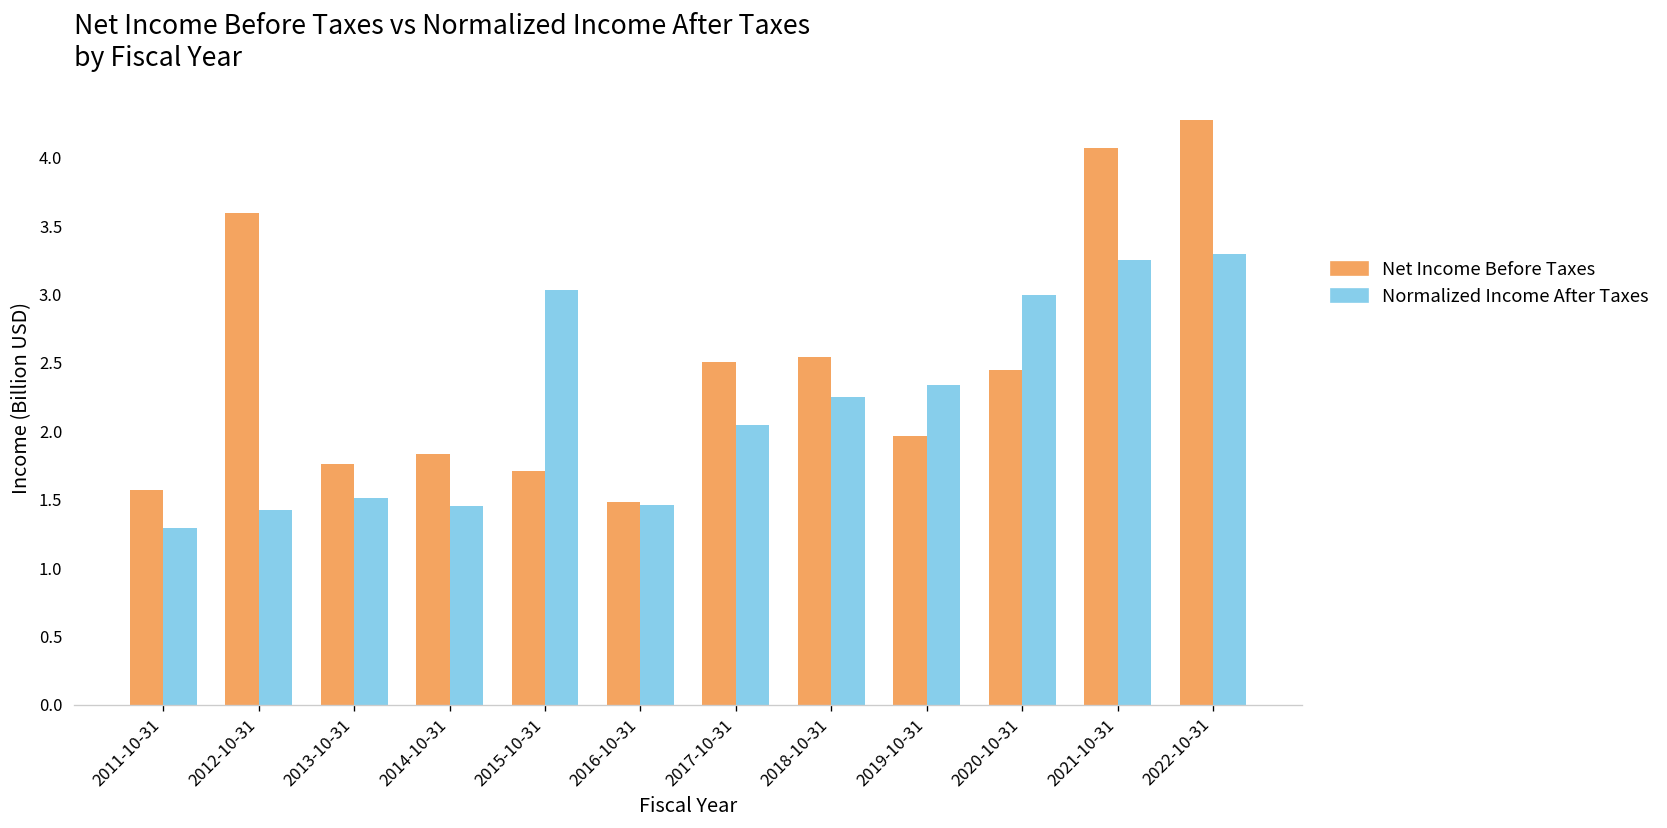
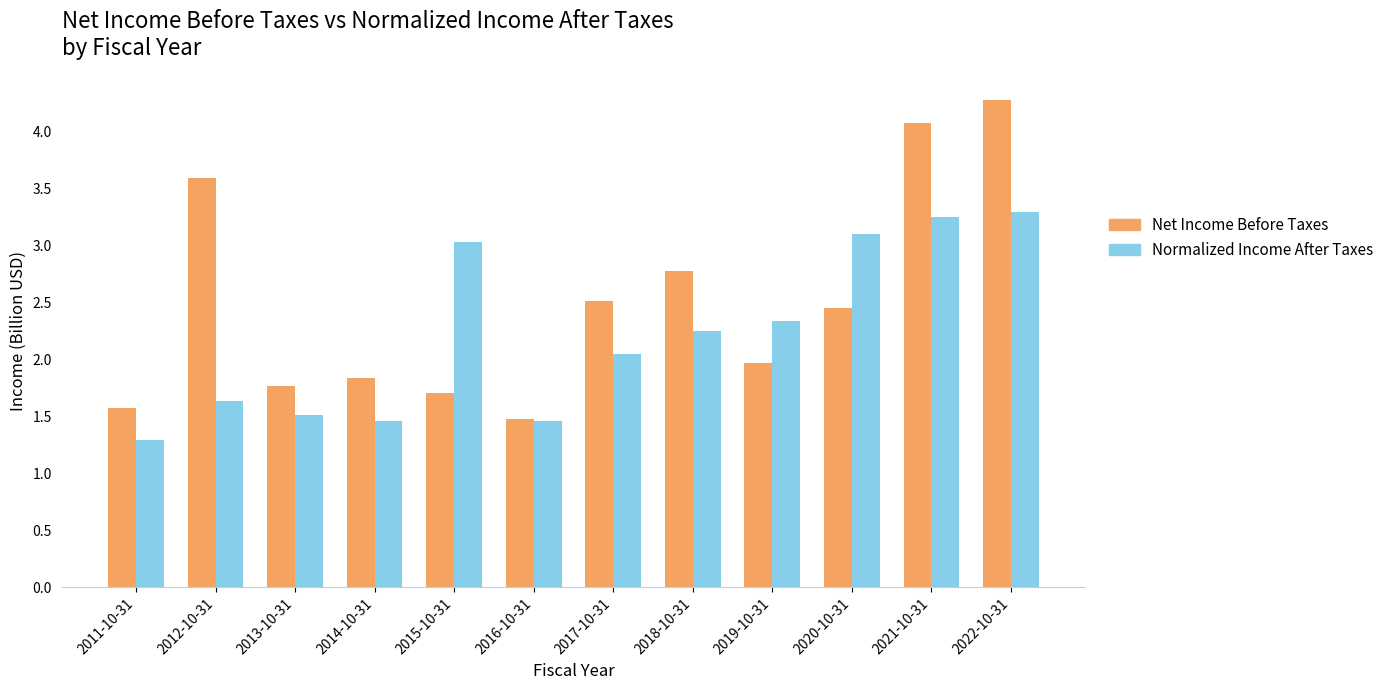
  {
    "Net Income Before Taxes": {
      "2011-10-31": 1.57,
      "2012-10-31": 3.59,
      "2013-10-31": 1.76,
      "2014-10-31": 1.83,
      "2015-10-31": 1.71,
      "2016-10-31": 1.48,
      "2017-10-31": 2.51,
-     "2018-10-31": 2.55,
+     "2018-10-31": 2.78,
      "2019-10-31": 1.97,
      "2020-10-31": 2.45,
      "2021-10-31": 4.07,
      "2022-10-31": 4.28
    },
    "Normalized Income After Taxes": {
      "2011-10-31": 1.30,
-     "2012-10-31": 1.43,
+     "2012-10-31": 1.63,
      "2013-10-31": 1.51,
      "2014-10-31": 1.46,
      "2015-10-31": 3.03,
      "2016-10-31": 1.46,
      "2017-10-31": 2.05,
      "2018-10-31": 2.25,
      "2019-10-31": 2.34,
-     "2020-10-31": 3.00,
+     "2020-10-31": 3.10,
      "2021-10-31": 3.25,
      "2022-10-31": 3.29
    }
  }
